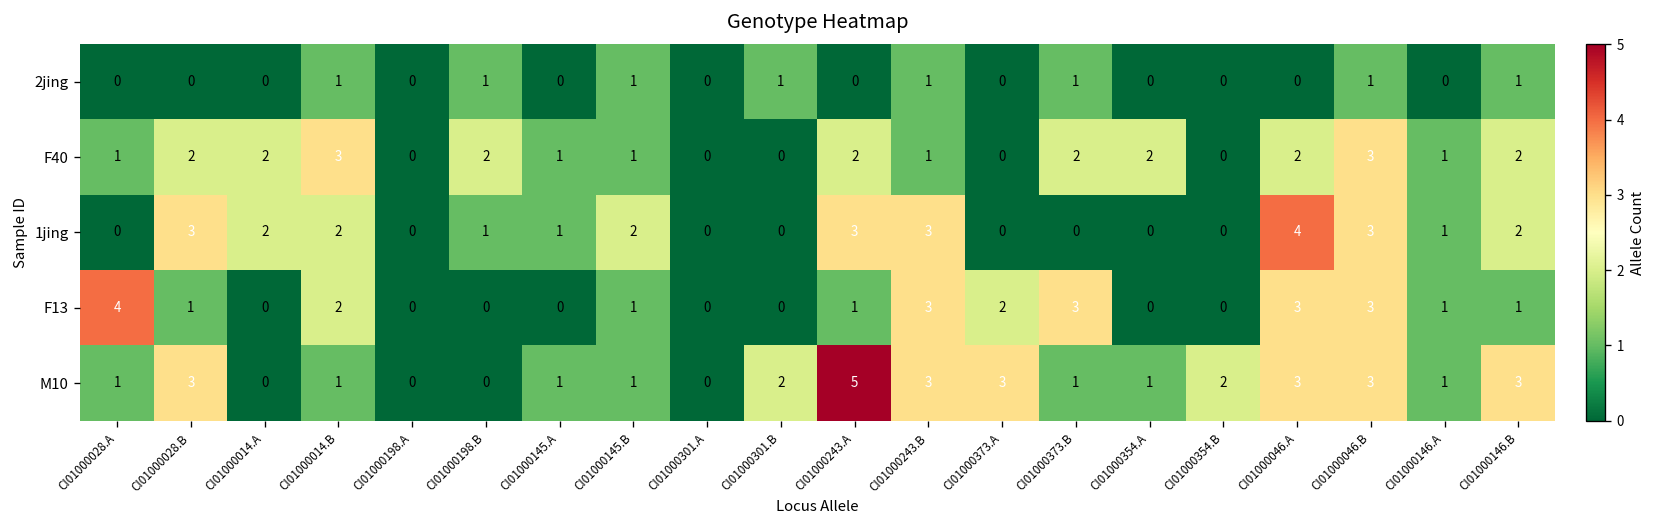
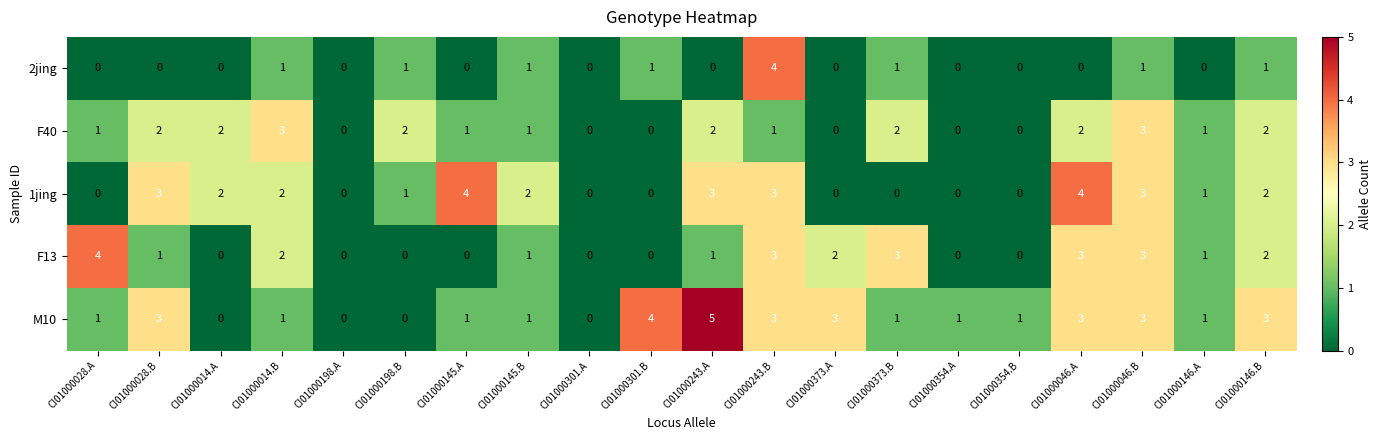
  {
    "2jing": {
      "CI01000028.A": 0,
      "CI01000028.B": 0,
      "CI01000014.A": 0,
      "CI01000014.B": 1,
      "CI01000198.A": 0,
      "CI01000198.B": 1,
      "CI01000145.A": 0,
      "CI01000145.B": 1,
      "CI01000301.A": 0,
      "CI01000301.B": 1,
      "CI01000243.A": 0,
-     "CI01000243.B": 1,
+     "CI01000243.B": 4,
      "CI01000373.A": 0,
      "CI01000373.B": 1,
      "CI01000354.A": 0,
      "CI01000354.B": 0,
      "CI01000046.A": 0,
      "CI01000046.B": 1,
      "CI01000146.A": 0,
      "CI01000146.B": 1
    },
    "F40": {
      "CI01000028.A": 1,
      "CI01000028.B": 2,
      "CI01000014.A": 2,
      "CI01000014.B": 3,
      "CI01000198.A": 0,
      "CI01000198.B": 2,
      "CI01000145.A": 1,
      "CI01000145.B": 1,
      "CI01000301.A": 0,
      "CI01000301.B": 0,
      "CI01000243.A": 2,
      "CI01000243.B": 1,
      "CI01000373.A": 0,
      "CI01000373.B": 2,
-     "CI01000354.A": 2,
+     "CI01000354.A": 0,
      "CI01000354.B": 0,
      "CI01000046.A": 2,
      "CI01000046.B": 3,
      "CI01000146.A": 1,
      "CI01000146.B": 2
    },
    "1jing": {
      "CI01000028.A": 0,
      "CI01000028.B": 3,
      "CI01000014.A": 2,
      "CI01000014.B": 2,
      "CI01000198.A": 0,
      "CI01000198.B": 1,
-     "CI01000145.A": 1,
+     "CI01000145.A": 4,
      "CI01000145.B": 2,
      "CI01000301.A": 0,
      "CI01000301.B": 0,
      "CI01000243.A": 3,
      "CI01000243.B": 3,
      "CI01000373.A": 0,
      "CI01000373.B": 0,
      "CI01000354.A": 0,
      "CI01000354.B": 0,
      "CI01000046.A": 4,
      "CI01000046.B": 3,
      "CI01000146.A": 1,
      "CI01000146.B": 2
    },
    "F13": {
      "CI01000028.A": 4,
      "CI01000028.B": 1,
      "CI01000014.A": 0,
      "CI01000014.B": 2,
      "CI01000198.A": 0,
      "CI01000198.B": 0,
      "CI01000145.A": 0,
      "CI01000145.B": 1,
      "CI01000301.A": 0,
      "CI01000301.B": 0,
      "CI01000243.A": 1,
      "CI01000243.B": 3,
      "CI01000373.A": 2,
      "CI01000373.B": 3,
      "CI01000354.A": 0,
      "CI01000354.B": 0,
      "CI01000046.A": 3,
      "CI01000046.B": 3,
      "CI01000146.A": 1,
-     "CI01000146.B": 1
+     "CI01000146.B": 2
    },
    "M10": {
      "CI01000028.A": 1,
      "CI01000028.B": 3,
      "CI01000014.A": 0,
      "CI01000014.B": 1,
      "CI01000198.A": 0,
      "CI01000198.B": 0,
      "CI01000145.A": 1,
      "CI01000145.B": 1,
      "CI01000301.A": 0,
-     "CI01000301.B": 2,
+     "CI01000301.B": 4,
      "CI01000243.A": 5,
      "CI01000243.B": 3,
      "CI01000373.A": 3,
      "CI01000373.B": 1,
      "CI01000354.A": 1,
-     "CI01000354.B": 2,
+     "CI01000354.B": 1,
      "CI01000046.A": 3,
      "CI01000046.B": 3,
      "CI01000146.A": 1,
      "CI01000146.B": 3
    }
  }
